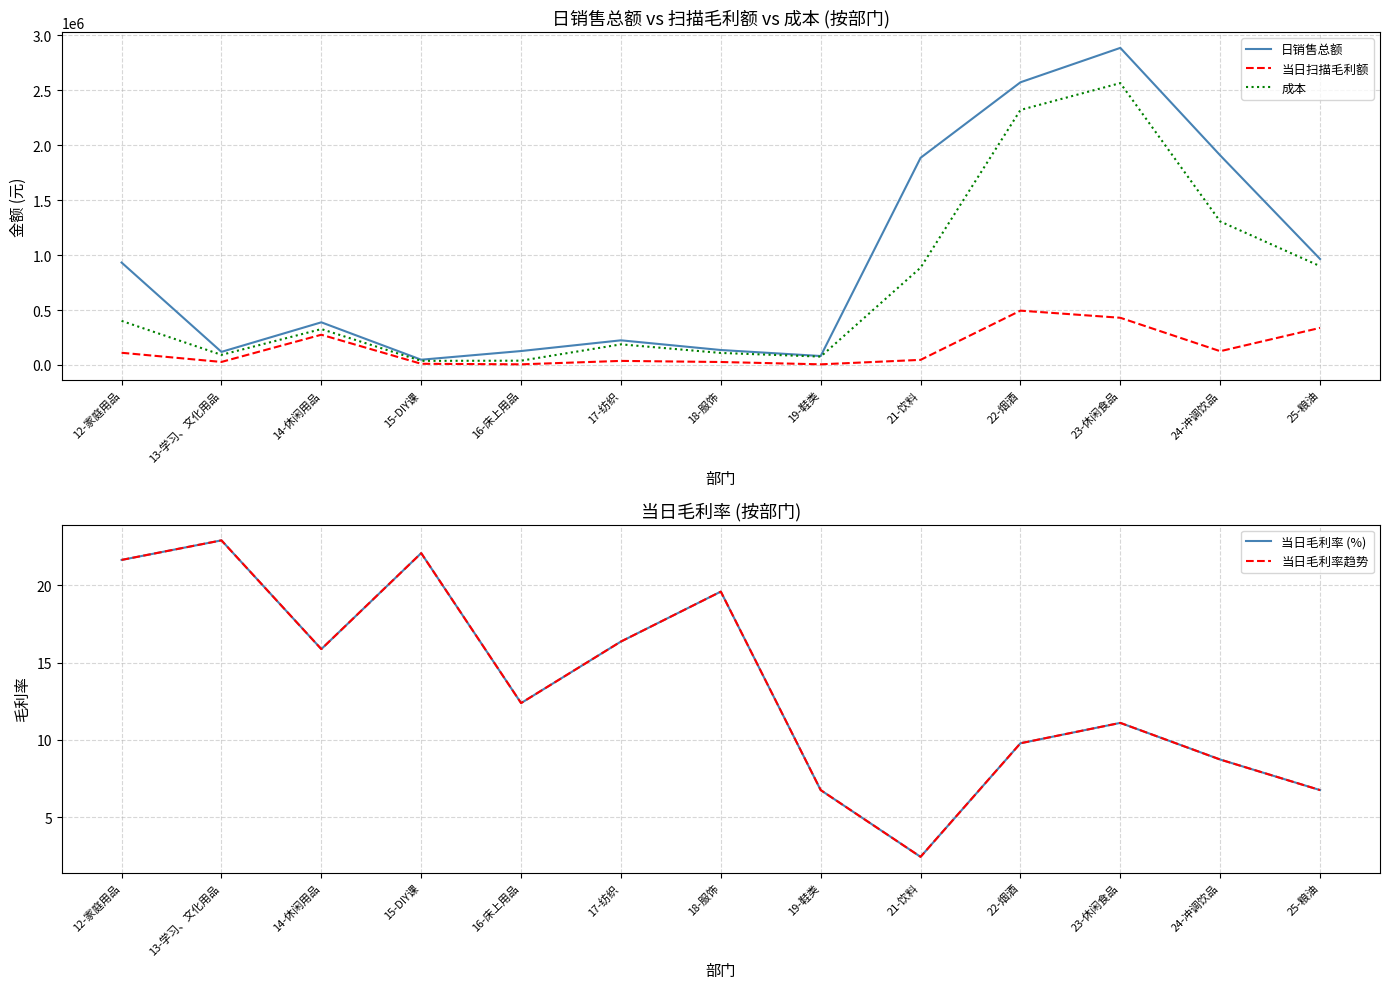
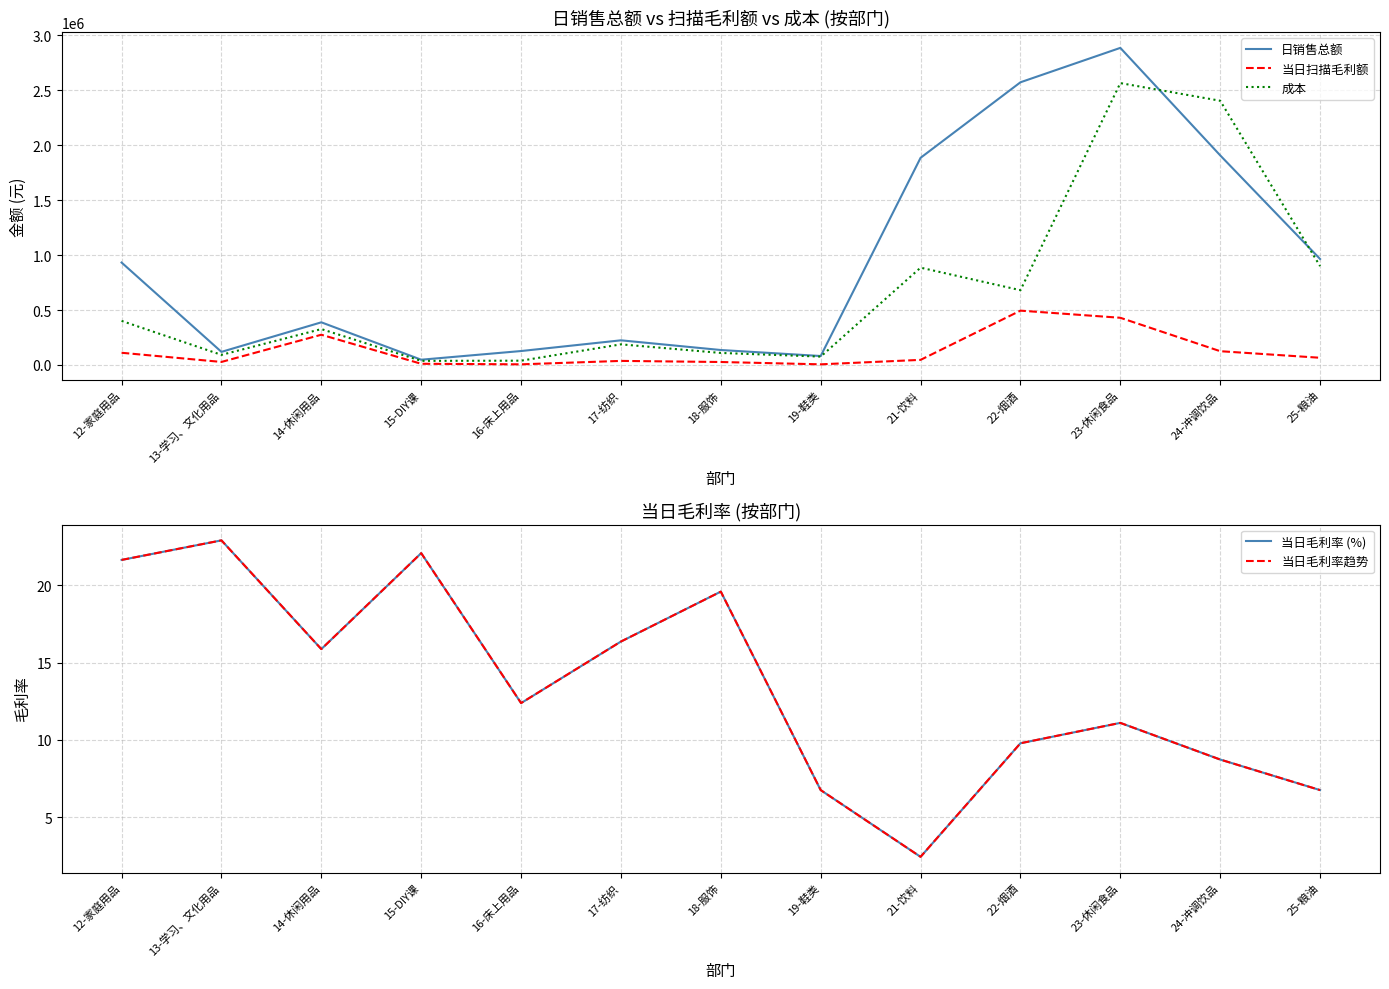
  {
    "日销售总额 vs 扫描毛利额 vs 成本 (按部门)": {
      "日销售总额": {
        "12-家庭用品": 930000,
        "13-学习、文化用品": 120000,
        "14-休闲用品": 390000,
        "16-床上用品": 130000,
        "17-纺织": 220000,
        "18-服饰": 140000,
        "21-饮料": 1890000,
        "22-烟酒": 2570000,
        "23-休闲食品": 2890000,
        "24-冲调饮品": 1910000,
        "25-粮油": 960000
      },
      "当日扫描毛利额": {
        "12-家庭用品": 110000,
        "13-学习、文化用品": 30000,
        "14-休闲用品": 280000,
        "15-DIY课": 10000,
        "16-床上用品": 10000,
        "17-纺织": 40000,
        "18-服饰": 30000,
        "19-鞋类": 10000,
        "21-饮料": 50000,
        "22-烟酒": 490000,
        "23-休闲食品": 430000,
        "24-冲调饮品": 130000,
-       "25-粮油": 340000
+       "25-粮油": 70000
      },
      "成本": {
        "12-家庭用品": 400000,
        "13-学习、文化用品": 90000,
        "14-休闲用品": 330000,
        "16-床上用品": 40000,
        "17-纺织": 190000,
        "18-服饰": 110000,
        "21-饮料": 890000,
-       "22-烟酒": 2320000,
+       "22-烟酒": 680000,
        "23-休闲食品": 2570000,
-       "24-冲调饮品": 1310000,
+       "24-冲调饮品": 2410000,
        "25-粮油": 900000
      }
    },
    "当日毛利率 (按部门)": {
      "12-家庭用品": 21.6,
      "13-学习、文化用品": 22.9,
      "14-休闲用品": 15.9,
      "15-DIY课": 22.1,
      "16-床上用品": 12.4,
      "17-纺织": 16.4,
      "18-服饰": 19.6,
      "19-鞋类": 6.8,
      "21-饮料": 2.4,
      "22-烟酒": 9.8,
      "23-休闲食品": 11.1,
      "24-冲调饮品": 8.7,
      "25-粮油": 6.8
    }
  }
